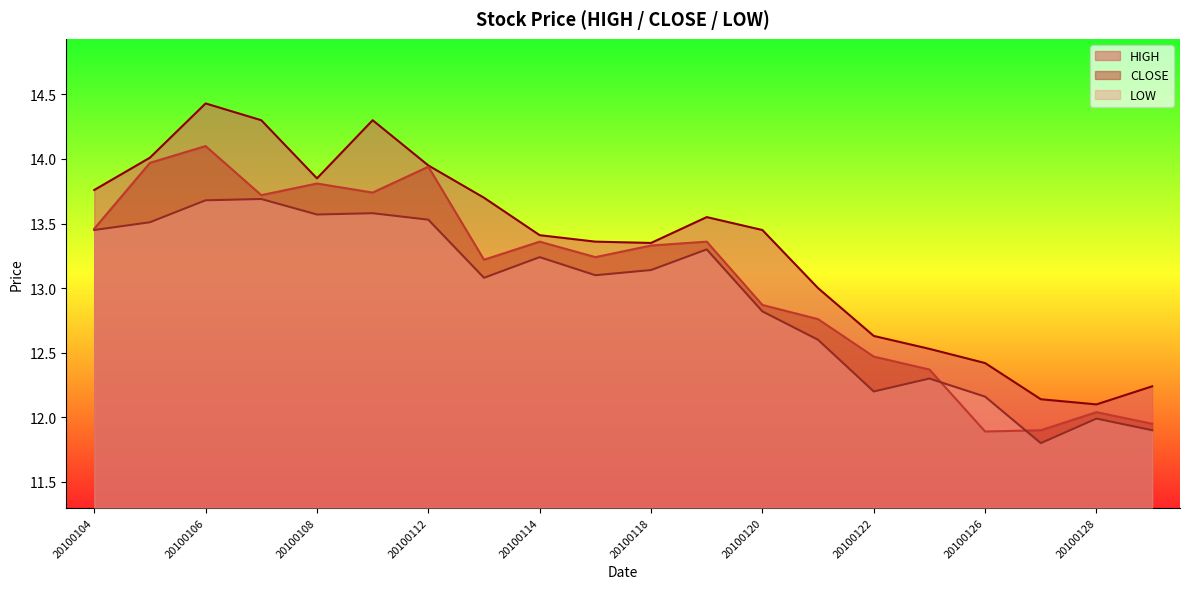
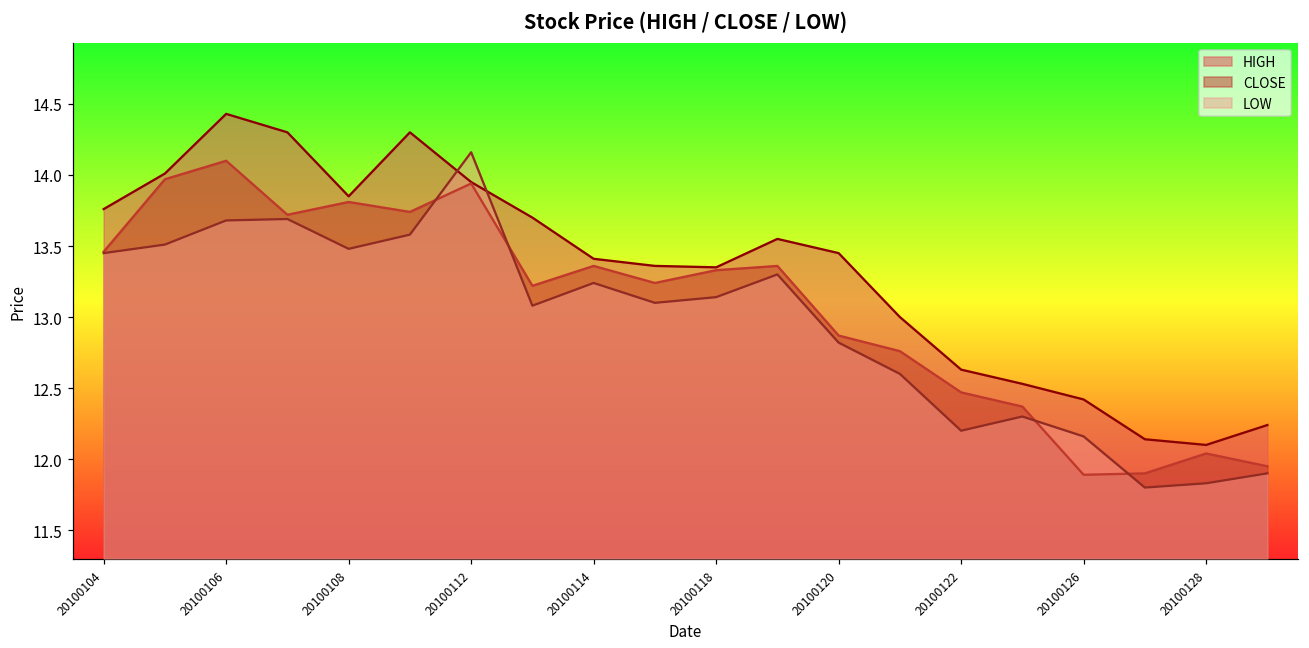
  {
    "LOW": {
      "20100106": 13.68,
-     "20100108": 13.57,
-     "20100112": 13.53,
+     "20100108": 13.48,
+     "20100112": 14.16,
      "20100114": 13.24,
      "20100118": 13.14,
      "20100120": 12.82,
      "20100122": 12.20,
      "20100126": 12.16,
-     "20100128": 11.99
+     "20100128": 11.83
    }
  }
